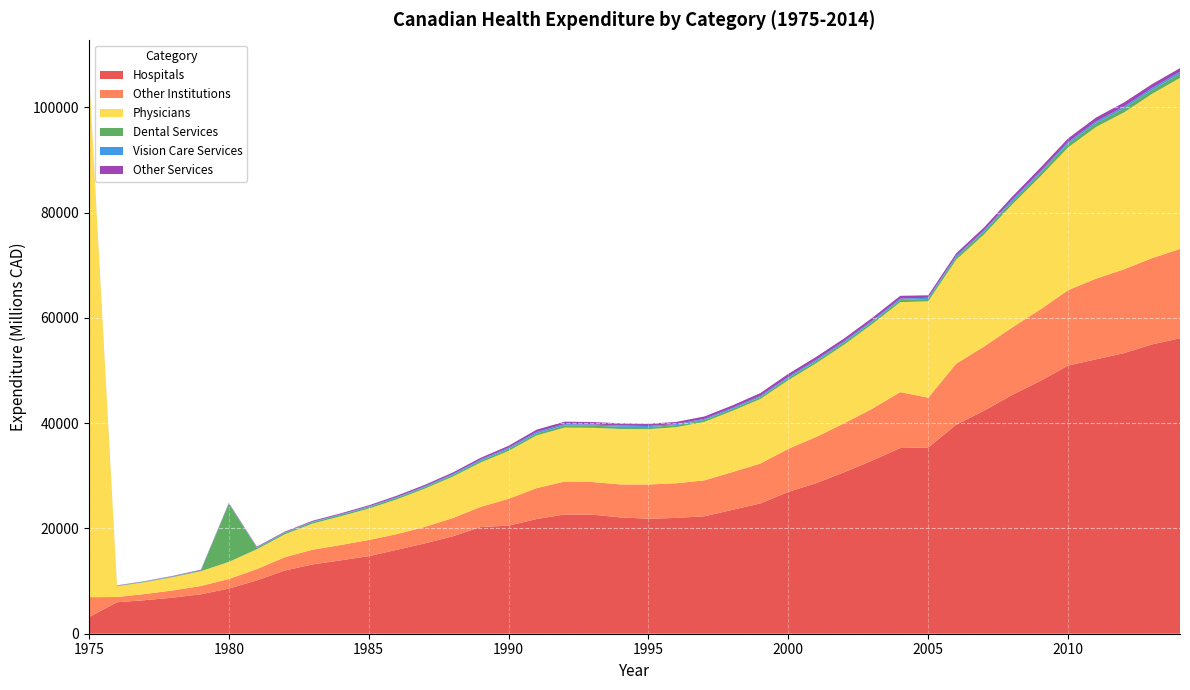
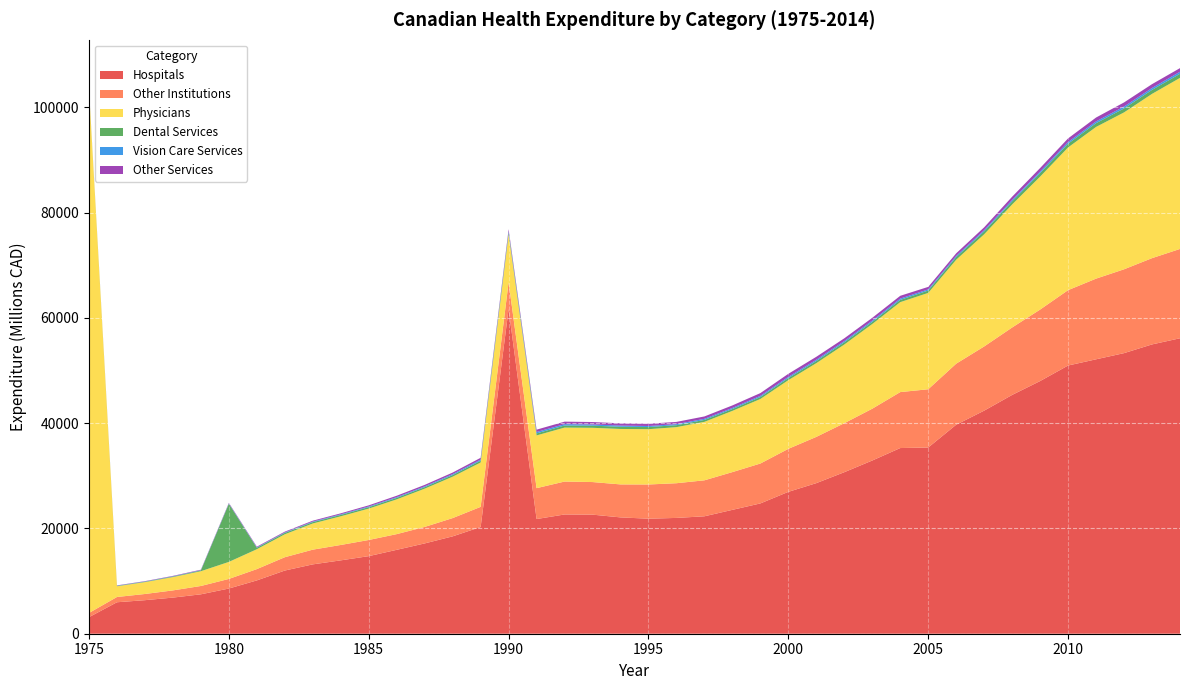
  {
    "Hospitals": {
      "1975": 3000,
      "1980": 9000,
      "1985": 15000,
-     "1990": 21000,
+     "1990": 62000,
      "1995": 22000,
      "2000": 27000,
      "2005": 35000,
      "2010": 51000
    },
    "Other Institutions": {
-     "1975": 4000,
+     "1975": 1000,
      "1980": 2000,
      "1985": 3000,
      "1990": 5000,
      "1995": 6000,
      "2000": 8000,
-     "2005": 9000,
+     "2005": 11000,
      "2010": 14000
    },
    "Physicians": {
      "1980": 3000,
      "2010": 27000
    },
    "Other Services": {
      "2000": 1000,
      "2010": 1000
    }
  }
